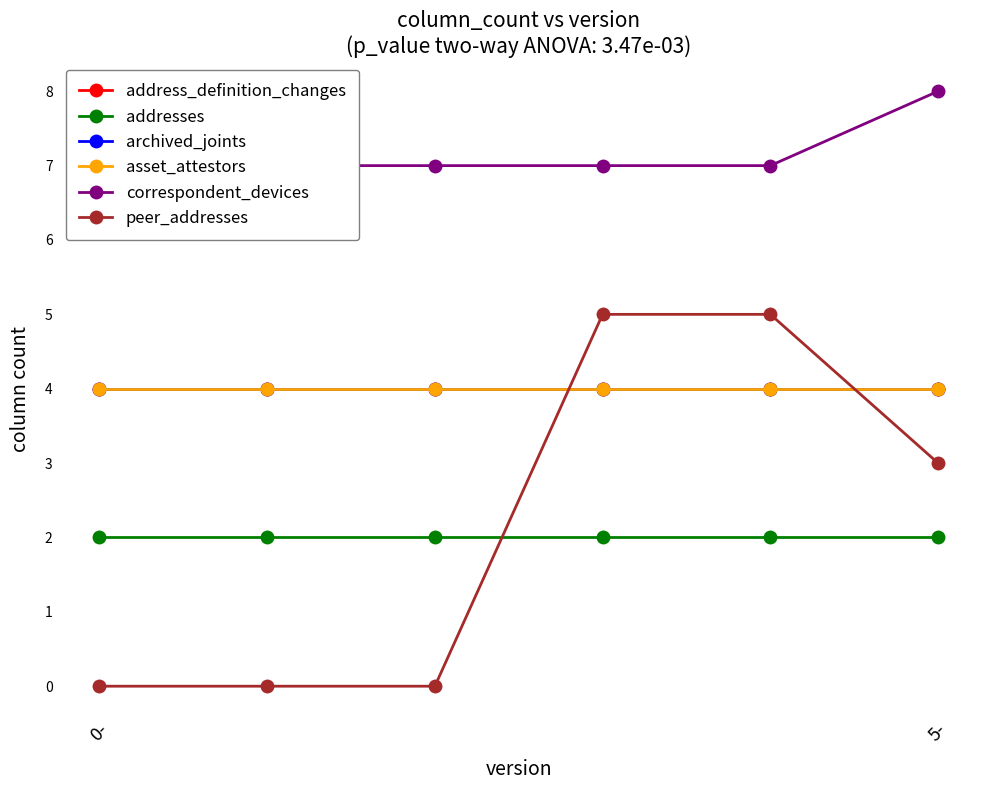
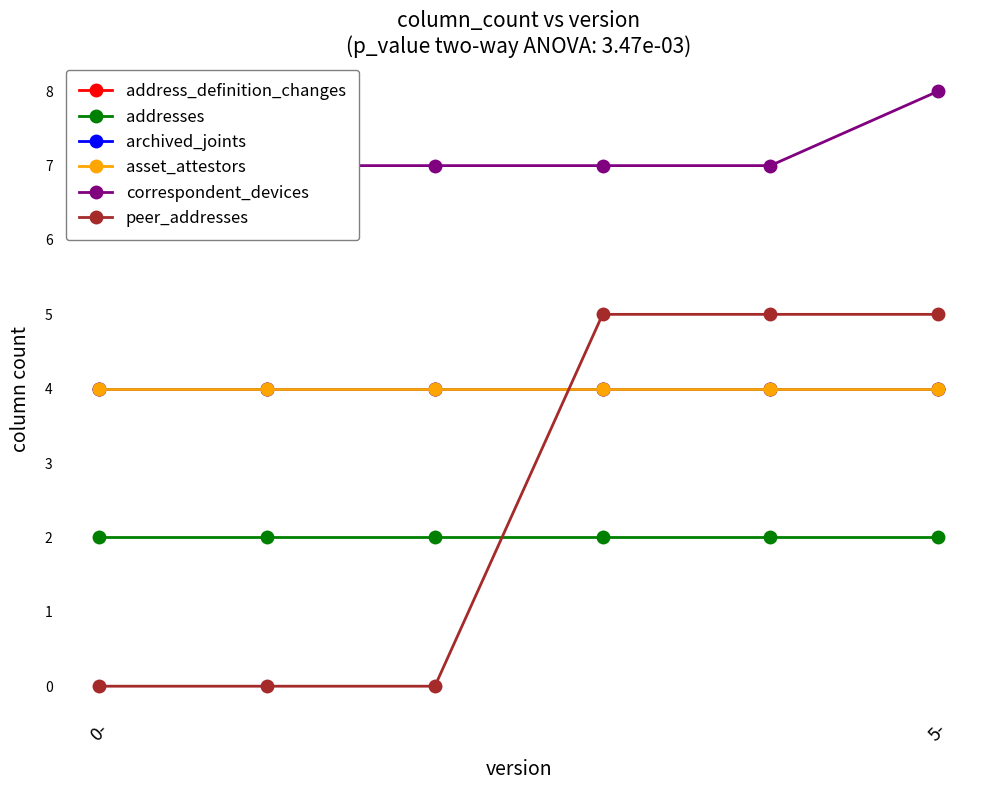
  {
    "asset_attestors": {
      "0-": 4,
      "5-": 4
    },
    "addresses": {
      "0-": 2,
      "5-": 2
    },
    "correspondent_devices": {
      "5-": 8
    },
    "peer_addresses": {
      "0-": 0,
-     "5-": 3
+     "5-": 5
    }
  }
